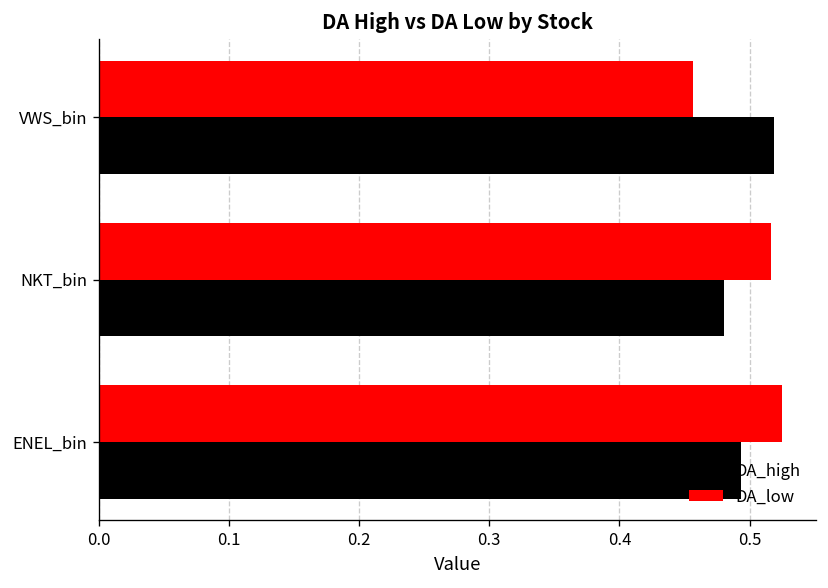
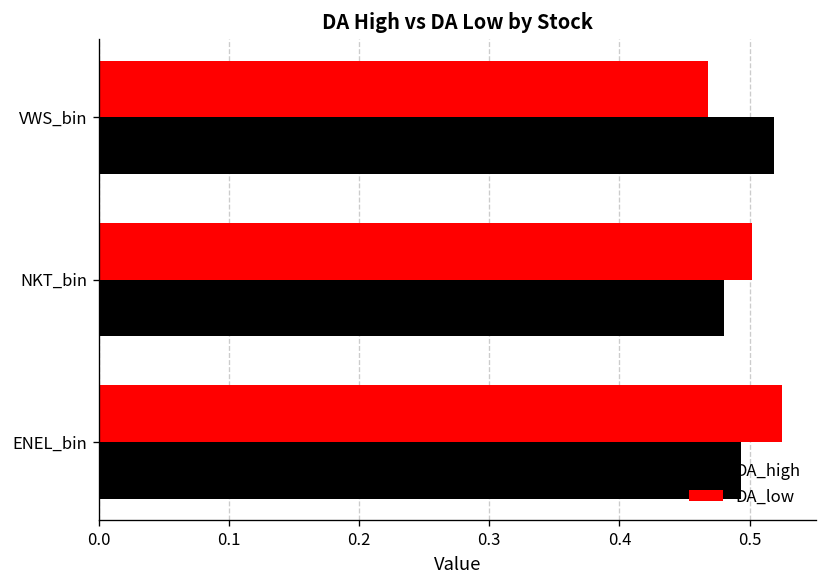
  {
    "DA_high": {
      "VWS_bin": 0.519,
      "NKT_bin": 0.480,
      "ENEL_bin": 0.493
    },
    "DA_low": {
-     "VWS_bin": 0.456,
-     "NKT_bin": 0.516,
+     "VWS_bin": 0.468,
+     "NKT_bin": 0.502,
      "ENEL_bin": 0.525
    }
  }
